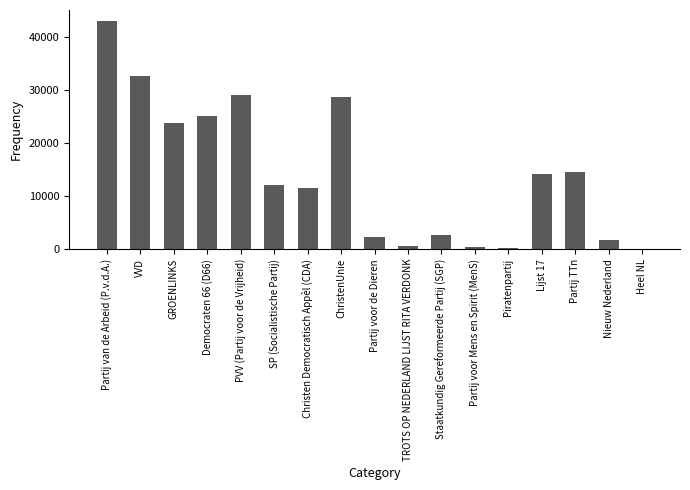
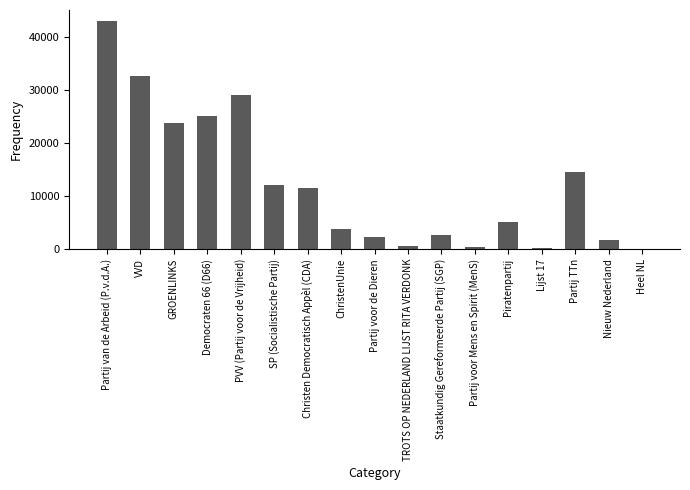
  {
    "Partij van de Arbeid (P.v.d.A.)": 43000,
    "VVD": 33000,
    "GROENLINKS": 24000,
    "Democraten 66 (D66)": 25000,
    "PVV (Partij voor de Vrijheid)": 29000,
    "SP (Socialistische Partij)": 12000,
    "Christen Democratisch Appèl (CDA)": 12000,
-   "ChristenUnie": 29000,
+   "ChristenUnie": 4000,
    "Partij voor de Dieren": 2000,
    "TROTS OP NEDERLAND LIJST RITA VERDONK": 1000,
    "Staatkundig Gereformeerde Partij (SGP)": 3000,
-   "Piratenpartij": 0,
-   "Lijst 17": 14000,
+   "Piratenpartij": 5000,
+   "Lijst 17": 0,
    "Partij TTn": 15000,
    "Nieuw Nederland": 2000
  }
